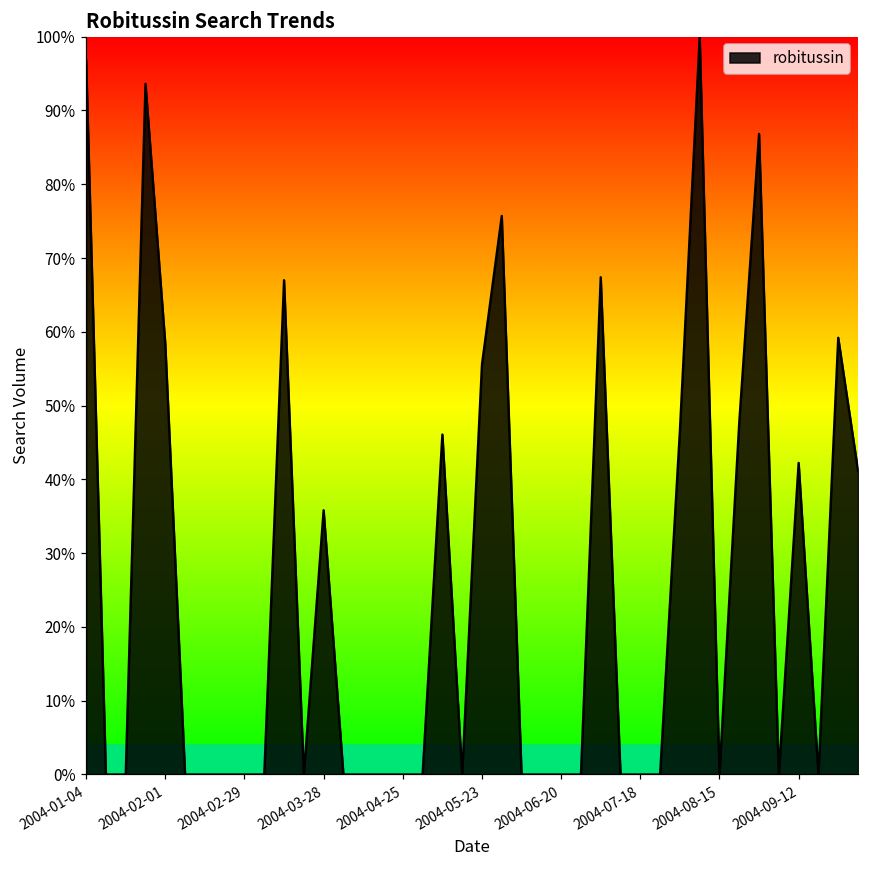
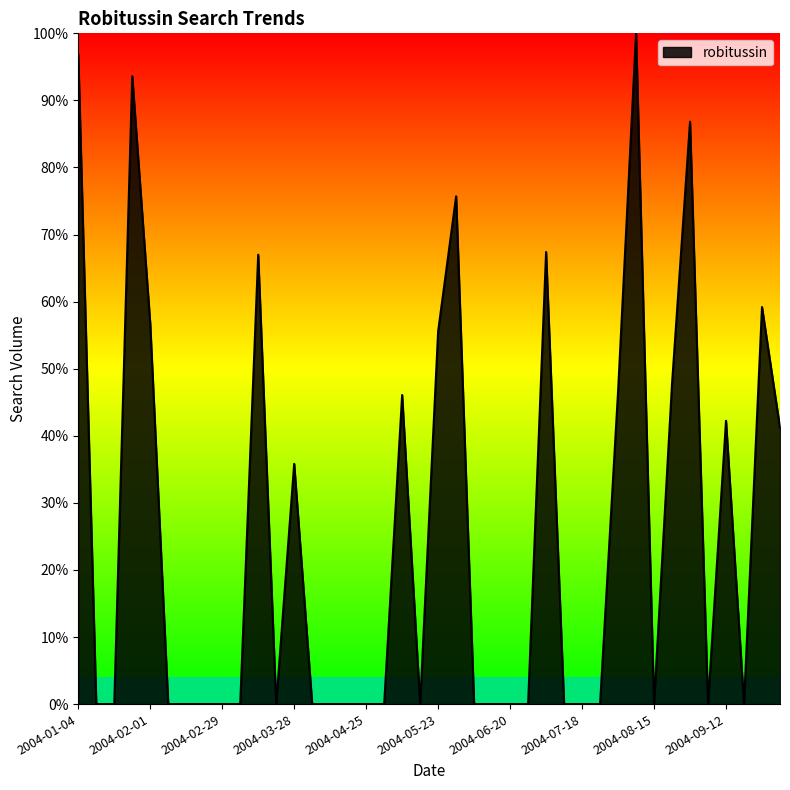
  {
    "2004-01-04": "97%",
-   "2004-02-01": "58%",
+   "2004-02-01": "57%",
    "2004-03-28": "36%",
    "2004-05-23": "56%",
    "2004-09-12": "42%"
  }
